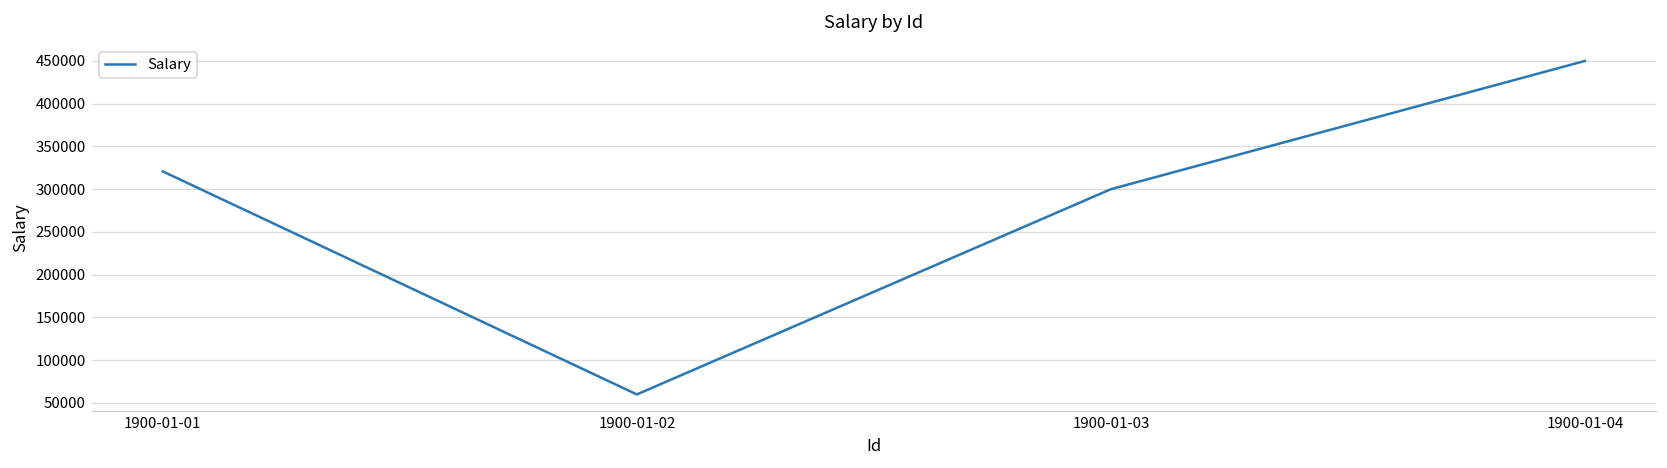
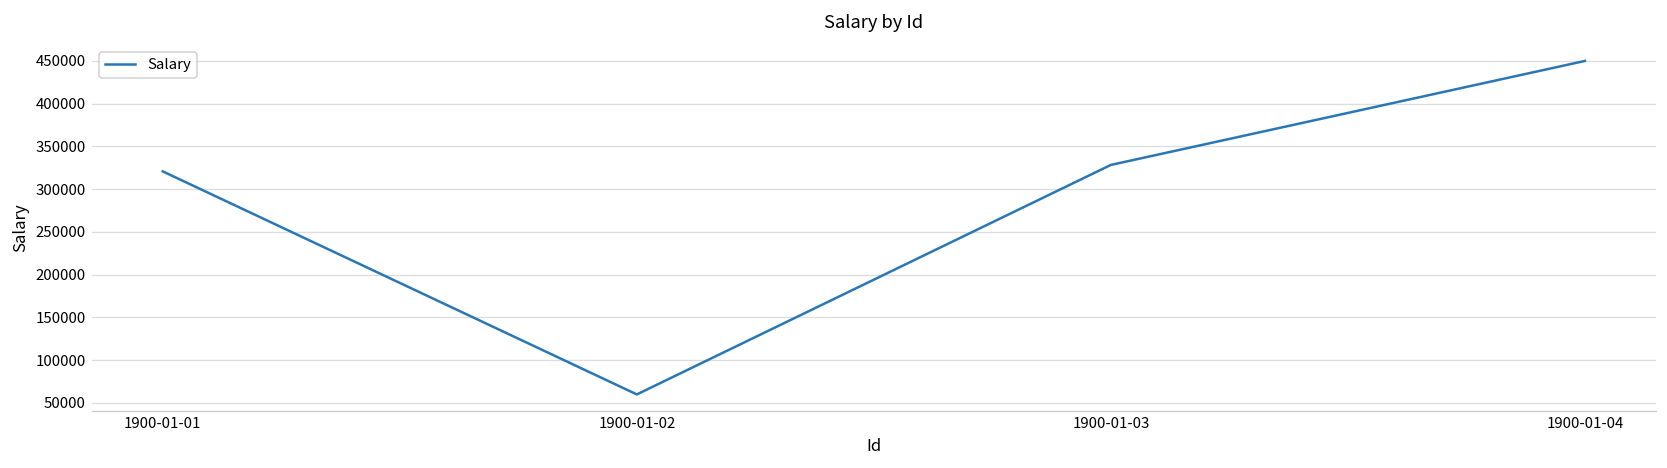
  {
    "1900-01-01": 320000,
    "1900-01-02": 60000,
-   "1900-01-03": 300000,
+   "1900-01-03": 330000,
    "1900-01-04": 450000
  }
